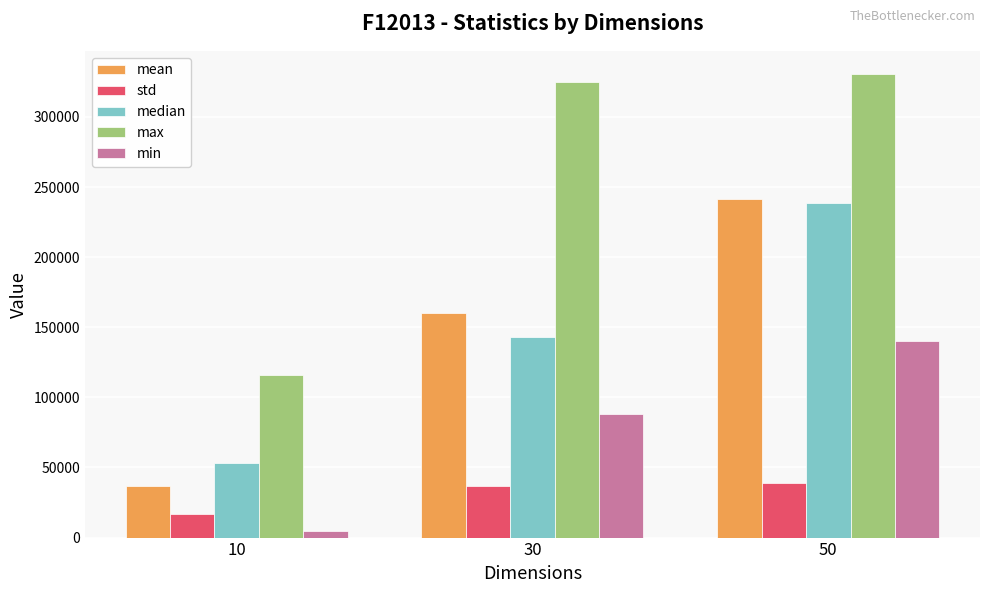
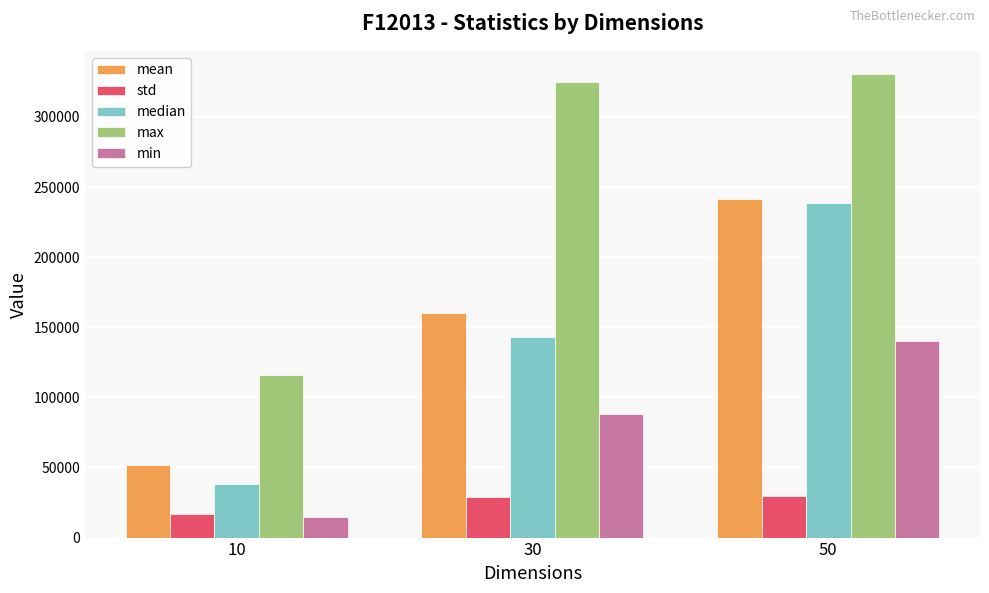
  {
    "mean": {
-     "10": 37000,
+     "10": 52000,
      "30": 161000,
      "50": 241000
    },
    "std": {
      "10": 17000,
-     "30": 37000,
-     "50": 39000
+     "30": 29000,
+     "50": 29000
    },
    "median": {
-     "10": 53000,
+     "10": 38000,
      "30": 143000,
      "50": 239000
    },
    "max": {
      "10": 116000,
      "30": 325000,
      "50": 331000
    },
    "min": {
-     "10": 5000,
+     "10": 15000,
      "30": 88000,
      "50": 140000
    }
  }
